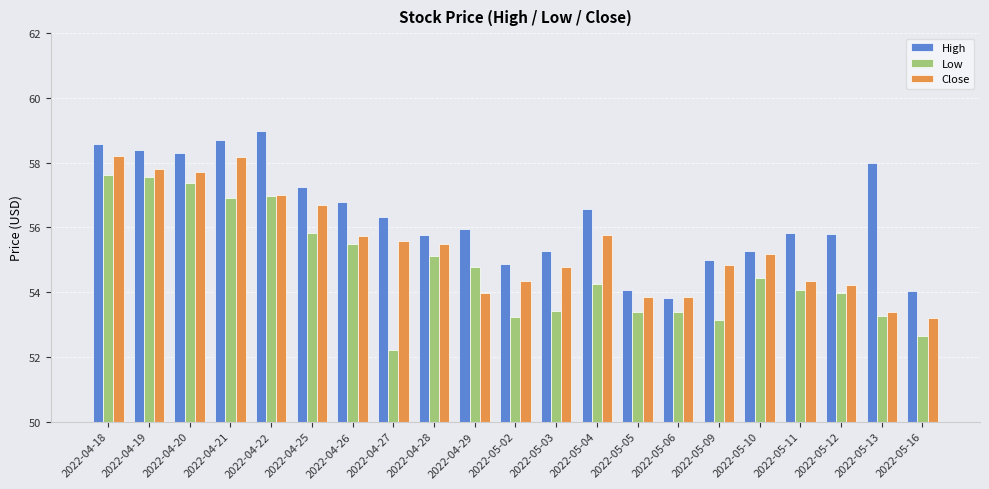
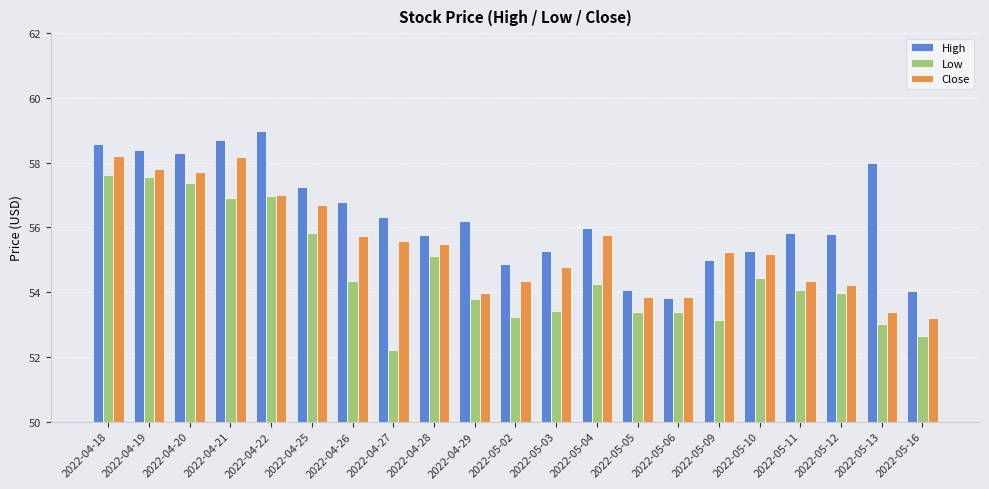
  {
    "High": {
      "2022-04-18": 58.6,
      "2022-04-19": 58.4,
      "2022-04-20": 58.3,
      "2022-04-21": 58.7,
      "2022-04-22": 59.0,
      "2022-04-25": 57.2,
      "2022-04-26": 56.8,
      "2022-04-27": 56.3,
      "2022-04-28": 55.8,
-     "2022-04-29": 56.0,
+     "2022-04-29": 56.2,
      "2022-05-02": 54.9,
      "2022-05-03": 55.3,
-     "2022-05-04": 56.6,
+     "2022-05-04": 56.0,
      "2022-05-05": 54.1,
      "2022-05-06": 53.8,
      "2022-05-09": 55.0,
      "2022-05-10": 55.3,
      "2022-05-11": 55.8,
      "2022-05-12": 55.8,
      "2022-05-13": 58.0,
      "2022-05-16": 54.0
    },
    "Low": {
      "2022-04-18": 57.6,
      "2022-04-19": 57.6,
      "2022-04-20": 57.4,
      "2022-04-21": 56.9,
      "2022-04-22": 57.0,
      "2022-04-25": 55.8,
-     "2022-04-26": 55.5,
+     "2022-04-26": 54.3,
      "2022-04-27": 52.2,
      "2022-04-28": 55.1,
-     "2022-04-29": 54.8,
+     "2022-04-29": 53.8,
      "2022-05-02": 53.2,
      "2022-05-03": 53.4,
      "2022-05-04": 54.3,
      "2022-05-05": 53.4,
      "2022-05-06": 53.4,
      "2022-05-09": 53.1,
      "2022-05-10": 54.4,
      "2022-05-11": 54.1,
      "2022-05-12": 54.0,
-     "2022-05-13": 53.3,
+     "2022-05-13": 53.0,
      "2022-05-16": 52.7
    },
    "Close": {
      "2022-04-18": 58.2,
      "2022-04-19": 57.8,
      "2022-04-20": 57.7,
      "2022-04-21": 58.2,
      "2022-04-22": 57.0,
      "2022-04-25": 56.7,
      "2022-04-26": 55.7,
      "2022-04-27": 55.6,
      "2022-04-28": 55.5,
      "2022-04-29": 54.0,
      "2022-05-02": 54.4,
      "2022-05-03": 54.8,
      "2022-05-04": 55.8,
      "2022-05-05": 53.9,
      "2022-05-06": 53.9,
-     "2022-05-09": 54.8,
+     "2022-05-09": 55.2,
      "2022-05-10": 55.2,
      "2022-05-11": 54.3,
      "2022-05-12": 54.2,
      "2022-05-13": 53.4,
      "2022-05-16": 53.2
    }
  }
